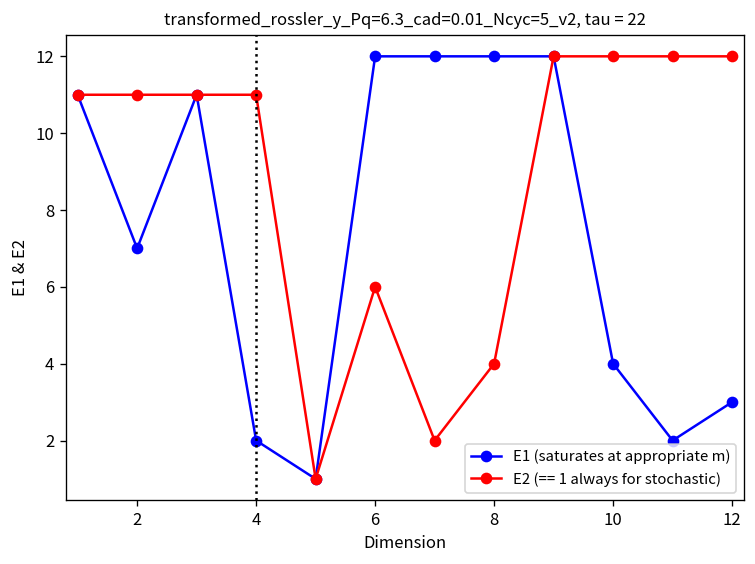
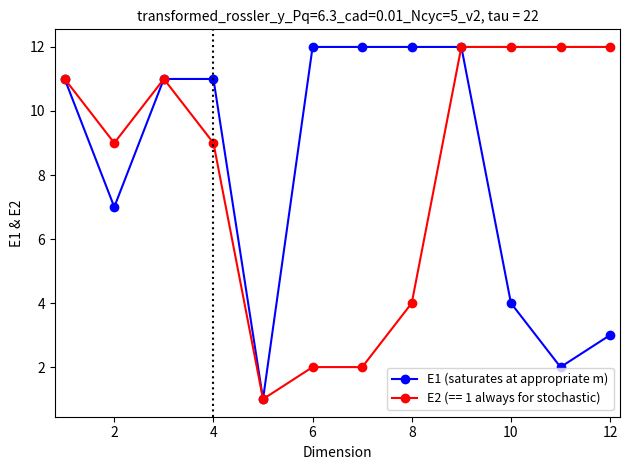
  {
    "E1 (saturates at appropriate m)": {
      "2": 7,
-     "4": 2,
+     "4": 11,
      "6": 12,
      "8": 12,
      "10": 4,
      "12": 3
    },
    "E2 (== 1 always for stochastic)": {
-     "2": 11,
-     "4": 11,
-     "6": 6,
+     "2": 9,
+     "4": 9,
+     "6": 2,
      "8": 4,
      "10": 12,
      "12": 12
    }
  }
